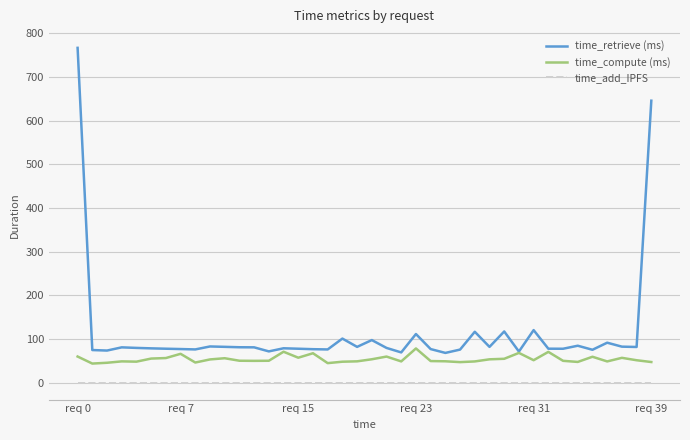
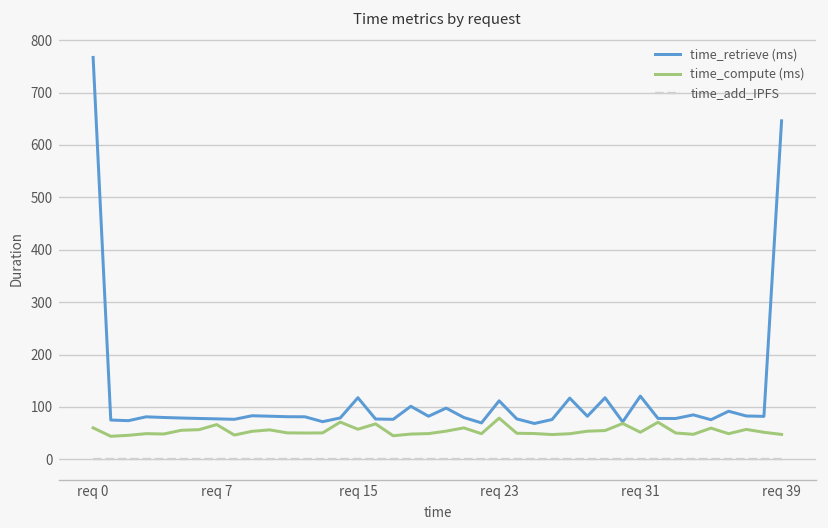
  {
    "time_retrieve (ms)": {
      "req 0": 770,
      "req 7": 80,
-     "req 15": 80,
+     "req 15": 120,
      "req 23": 110,
      "req 31": 120,
      "req 39": 650
    },
    "time_compute (ms)": {
      "req 0": 60,
      "req 7": 70,
      "req 15": 60,
      "req 23": 80,
      "req 31": 50,
      "req 39": 50
    },
    "time_add_IPFS": {
      "req 0": 0,
      "req 7": 0,
      "req 15": 0,
      "req 23": 0,
      "req 31": 0,
      "req 39": 0
    }
  }
